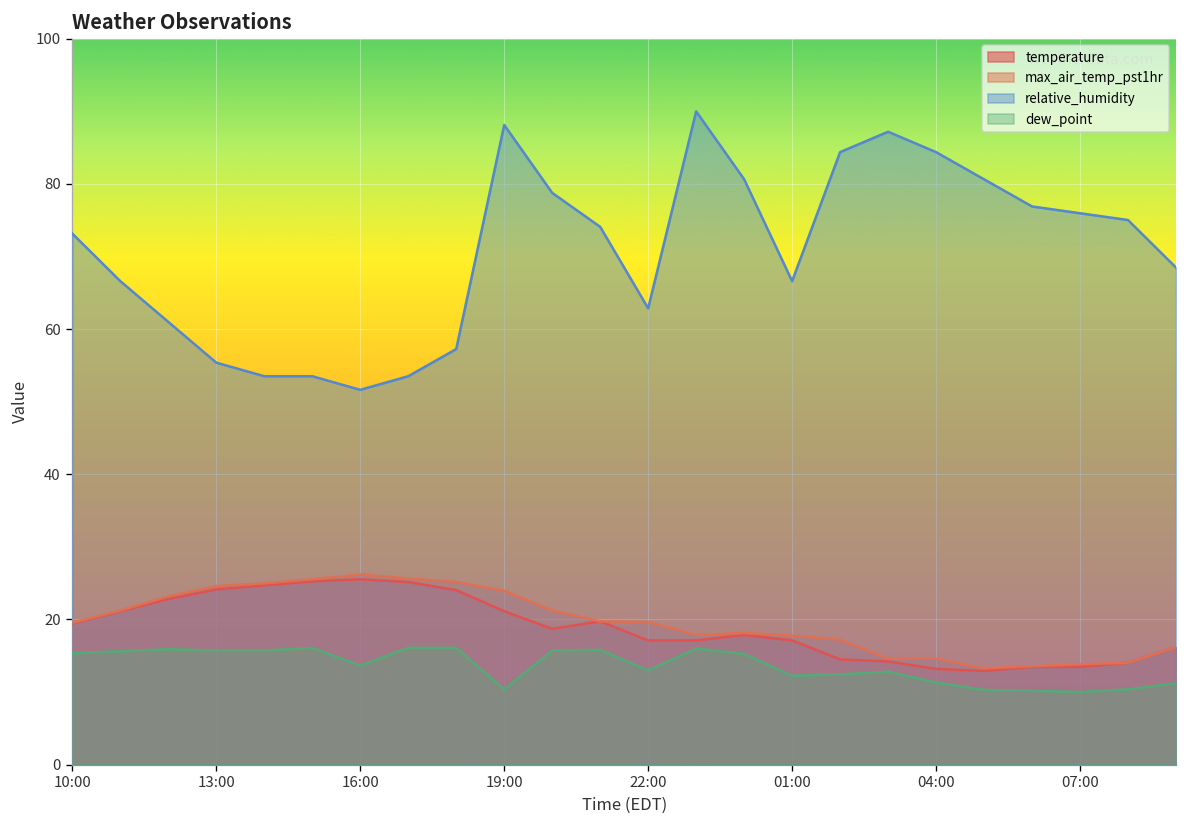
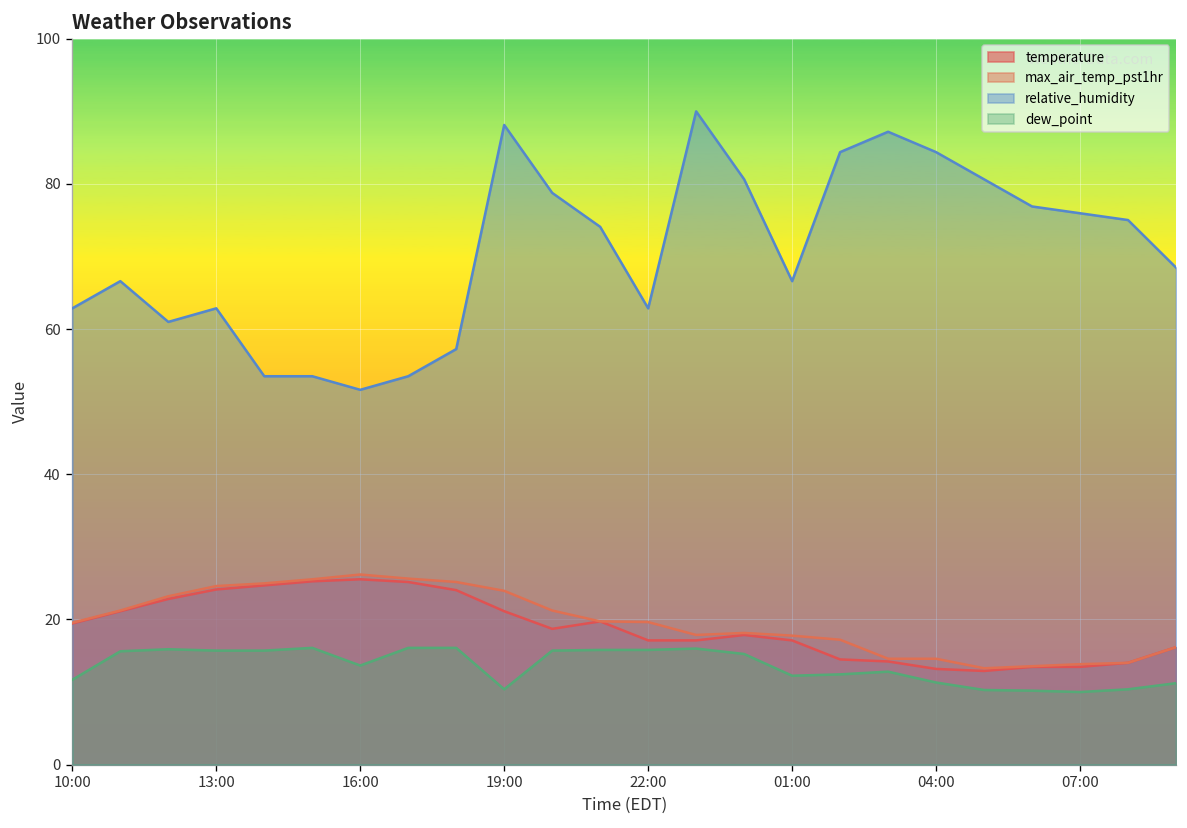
  {
    "relative_humidity": {
-     "10:00": 73,
-     "13:00": 55,
+     "10:00": 63,
+     "13:00": 63,
      "16:00": 52,
      "19:00": 88,
      "22:00": 63,
      "01:00": 67,
      "04:00": 84,
      "07:00": 76
    },
    "dew_point": {
-     "10:00": 15,
+     "10:00": 12,
      "13:00": 16,
      "16:00": 14,
      "19:00": 10,
-     "22:00": 13,
+     "22:00": 16,
      "01:00": 12,
      "04:00": 11,
      "07:00": 10
    }
  }
